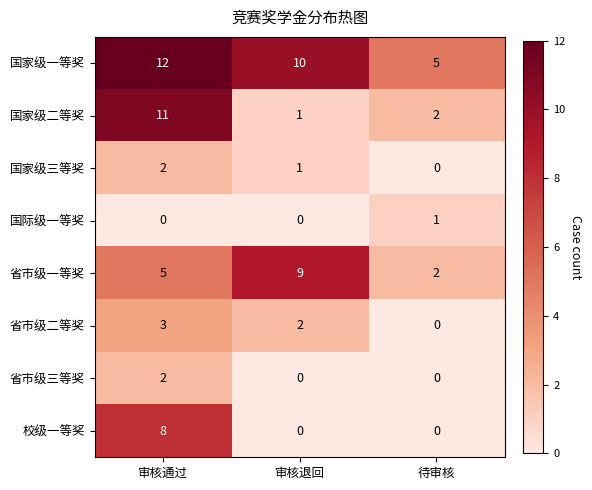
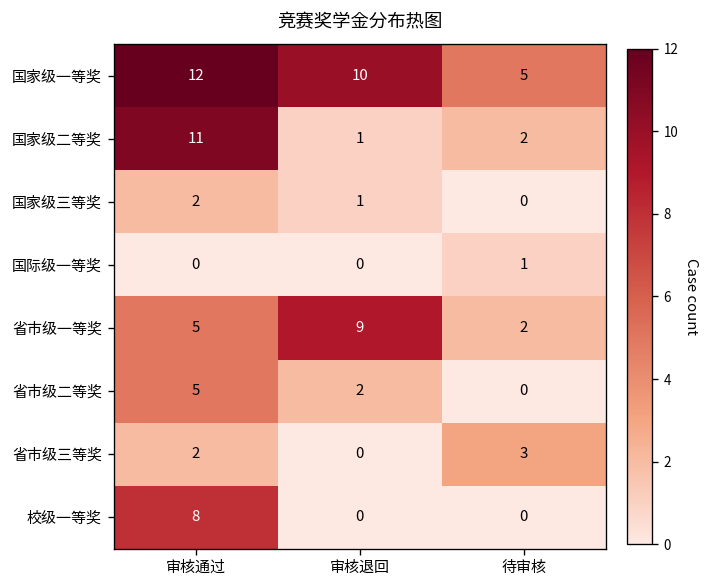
  {
    "国家级一等奖": {
      "审核通过": 12,
      "审核退回": 10,
      "待审核": 5
    },
    "国家级二等奖": {
      "审核通过": 11,
      "审核退回": 1,
      "待审核": 2
    },
    "国家级三等奖": {
      "审核通过": 2,
      "审核退回": 1,
      "待审核": 0
    },
    "国际级一等奖": {
      "审核通过": 0,
      "审核退回": 0,
      "待审核": 1
    },
    "省市级一等奖": {
      "审核通过": 5,
      "审核退回": 9,
      "待审核": 2
    },
    "省市级二等奖": {
-     "审核通过": 3,
+     "审核通过": 5,
      "审核退回": 2,
      "待审核": 0
    },
    "省市级三等奖": {
      "审核通过": 2,
      "审核退回": 0,
-     "待审核": 0
+     "待审核": 3
    },
    "校级一等奖": {
      "审核通过": 8,
      "审核退回": 0,
      "待审核": 0
    }
  }
